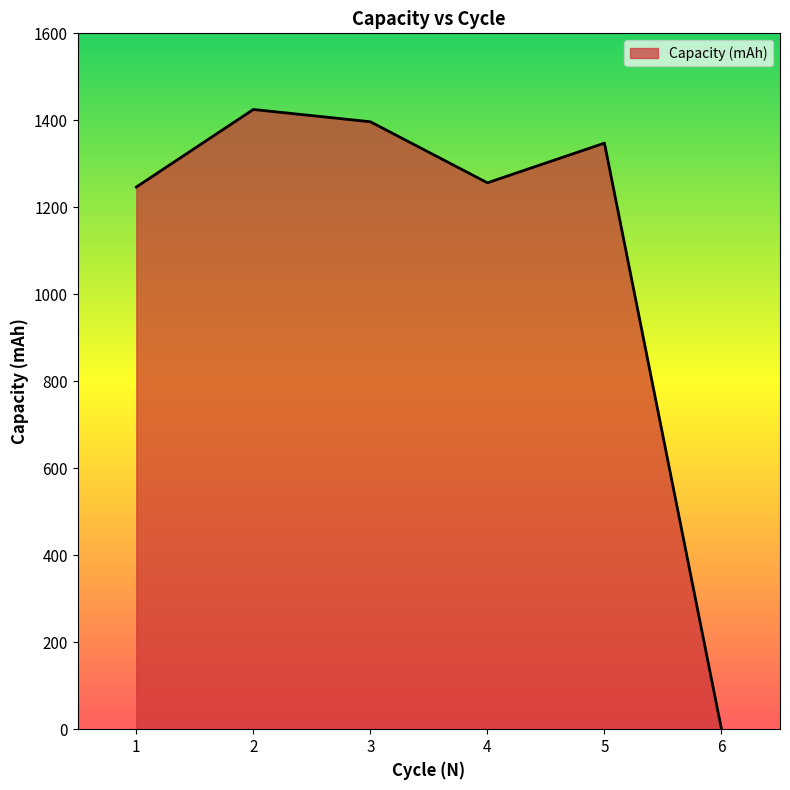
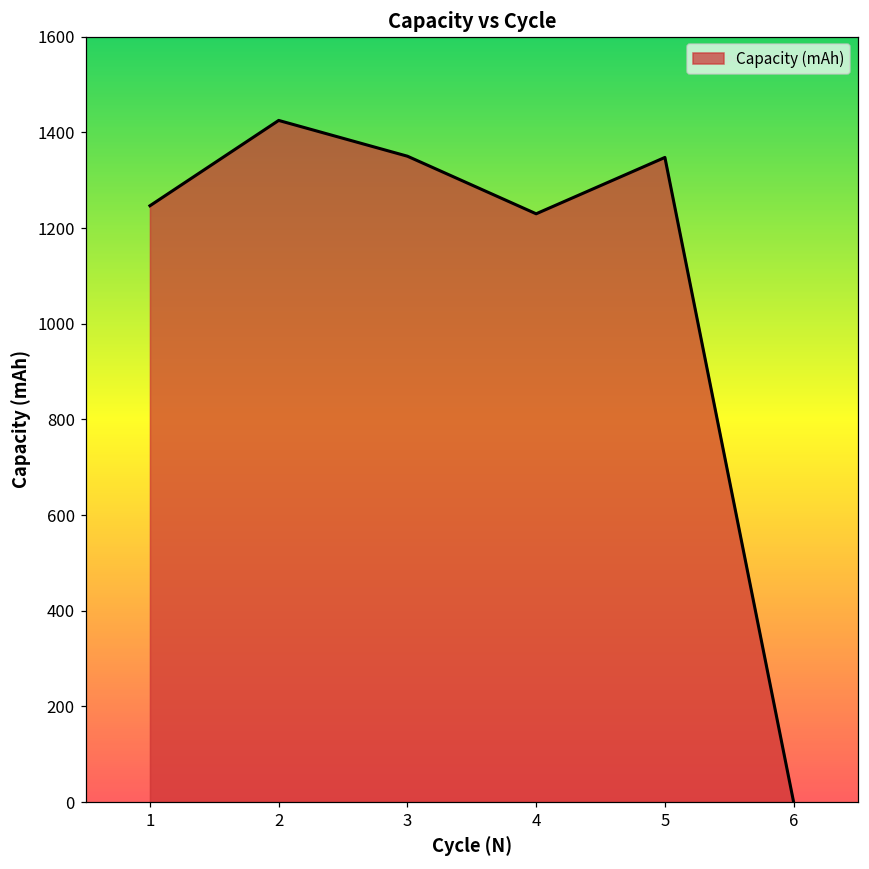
  {
    "1": 1250,
    "2": 1420,
-   "3": 1400,
-   "4": 1260,
+   "3": 1350,
+   "4": 1230,
    "5": 1350,
    "6": 0
  }
